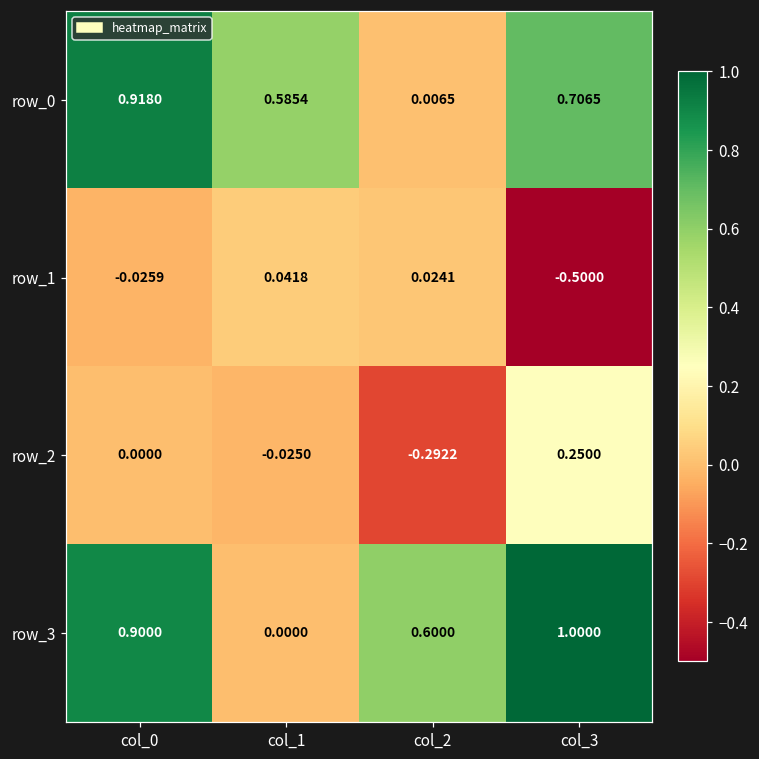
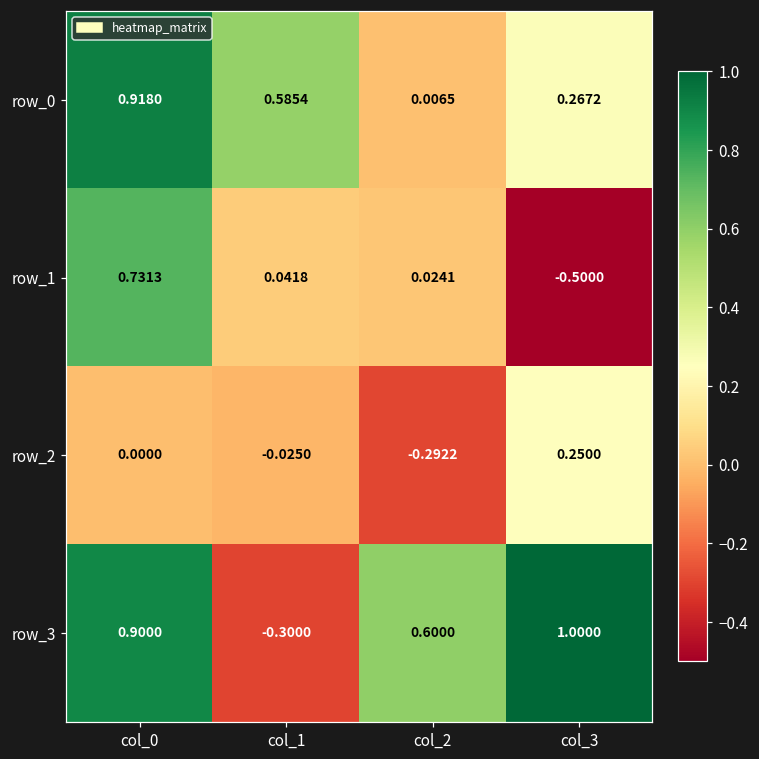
  {
    "row_0": {
      "col_0": 0.9180,
      "col_1": 0.5854,
      "col_2": 0.0065,
-     "col_3": 0.7065
+     "col_3": 0.2672
    },
    "row_1": {
-     "col_0": -0.0259,
+     "col_0": 0.7313,
      "col_1": 0.0418,
      "col_2": 0.0241,
      "col_3": -0.5000
    },
    "row_2": {
      "col_0": 0.0000,
      "col_1": -0.0250,
      "col_2": -0.2922,
      "col_3": 0.2500
    },
    "row_3": {
      "col_0": 0.9000,
-     "col_1": 0.0000,
+     "col_1": -0.3000,
      "col_2": 0.6000,
      "col_3": 1.0000
    }
  }
